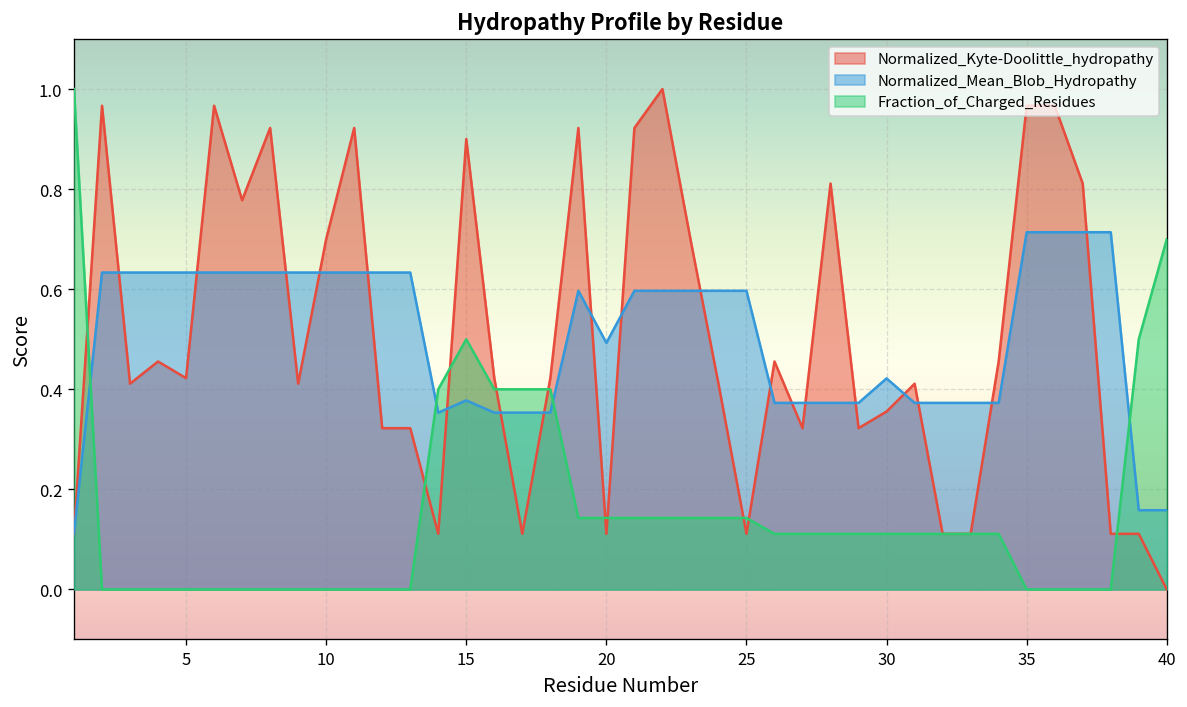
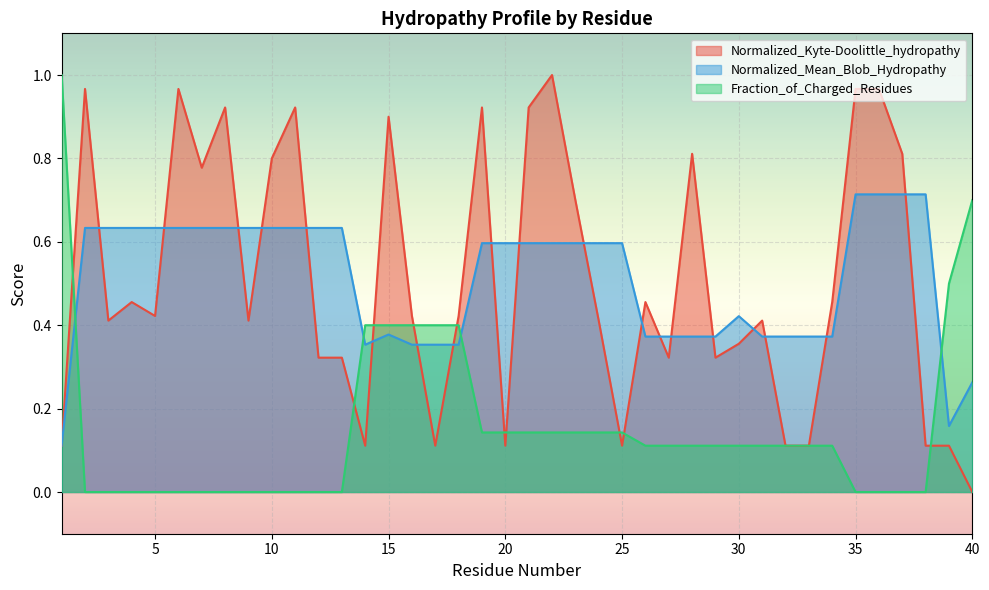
  {
    "Normalized_Kyte-Doolittle_hydropathy": {
      "5": 0.42,
-     "10": 0.7,
+     "10": 0.8,
      "15": 0.9,
      "20": 0.11,
      "25": 0.11,
      "30": 0.36,
      "40": 0.0
    },
    "Normalized_Mean_Blob_Hydropathy": {
      "5": 0.63,
      "10": 0.63,
      "15": 0.38,
-     "20": 0.49,
+     "20": 0.60,
      "25": 0.60,
      "30": 0.42,
      "35": 0.71,
-     "40": 0.16
+     "40": 0.26
    },
    "Fraction_of_Charged_Residues": {
      "5": 0.0,
      "10": 0.0,
-     "15": 0.5,
+     "15": 0.4,
      "20": 0.14,
      "25": 0.14,
      "30": 0.11,
      "35": 0.0,
      "40": 0.7
    }
  }
